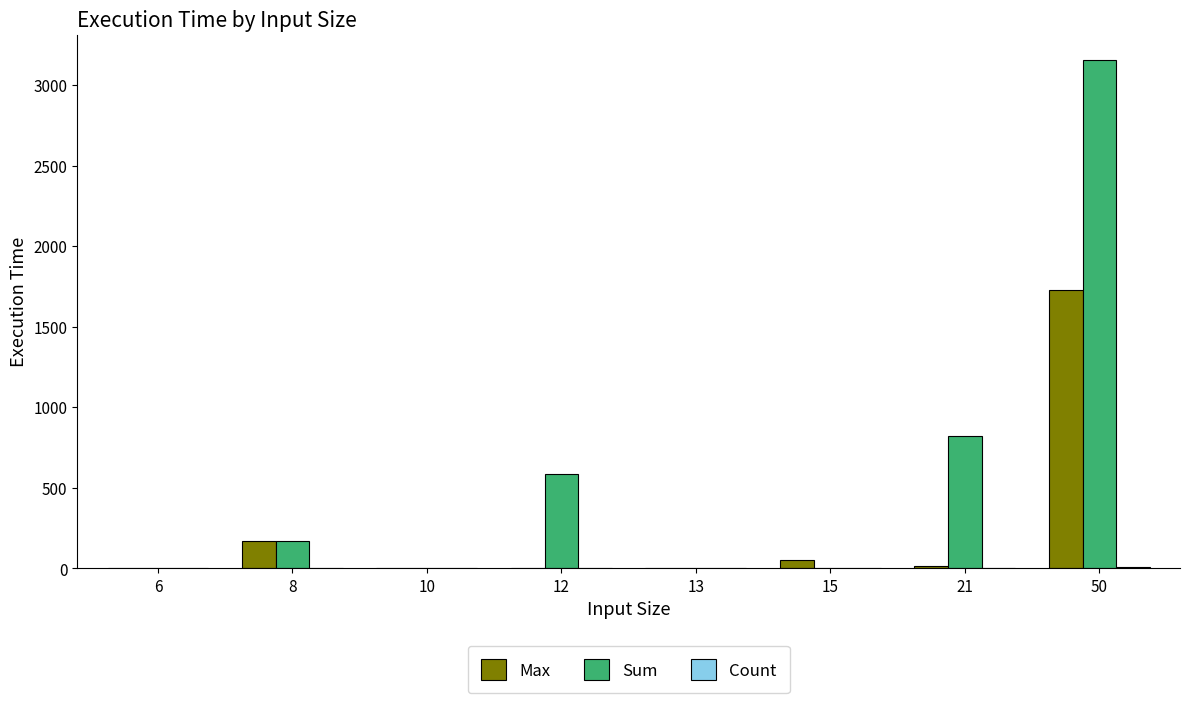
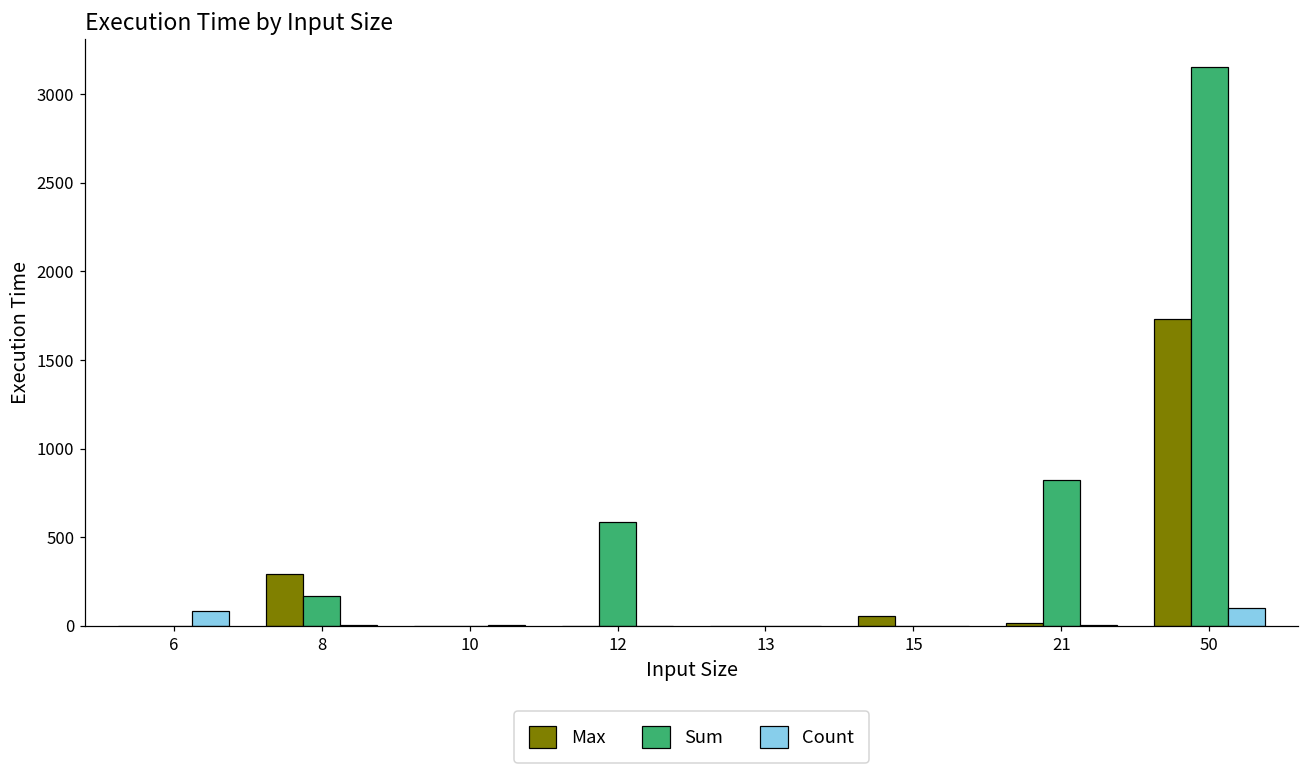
  {
    "Max": {
      "6": 0,
-     "8": 170,
+     "8": 290,
      "10": 0,
      "12": 0,
      "13": 0,
      "15": 50,
      "50": 1730
    },
    "Sum": {
      "6": 0,
      "8": 170,
      "10": 0,
      "12": 590,
      "13": 0,
      "15": 0,
      "21": 820,
      "50": 3160
    },
    "Count": {
-     "6": 0,
-     "50": 10
+     "6": 90,
+     "50": 100
    }
  }
